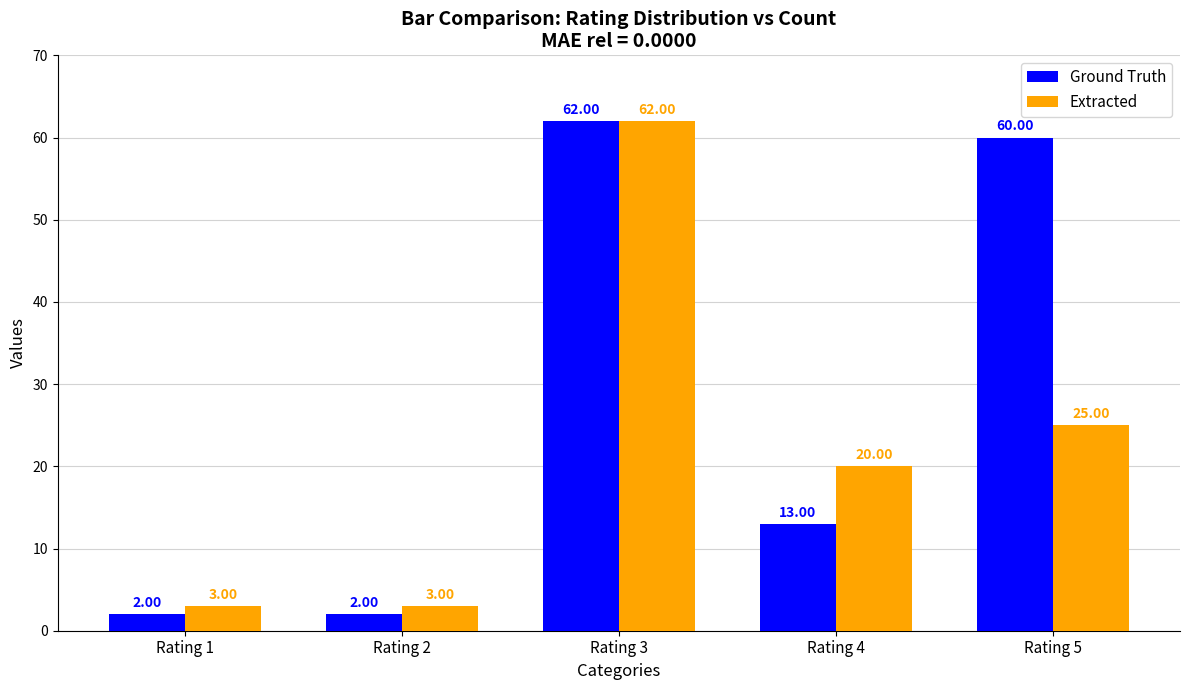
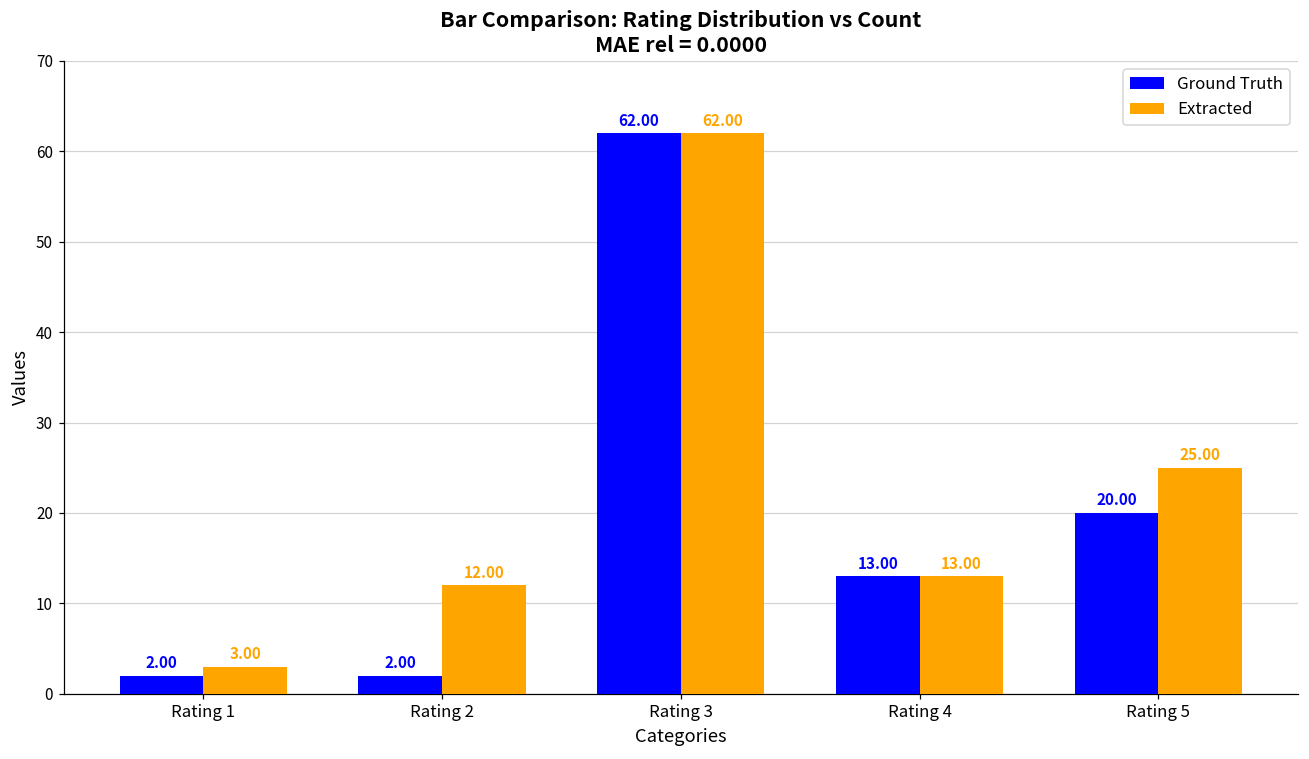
  {
    "Ground Truth": {
      "Rating 1": 2.00,
      "Rating 2": 2.00,
      "Rating 3": 62.00,
      "Rating 4": 13.00,
-     "Rating 5": 60.00
+     "Rating 5": 20.00
    },
    "Extracted": {
      "Rating 1": 3.00,
-     "Rating 2": 3.00,
+     "Rating 2": 12.00,
      "Rating 3": 62.00,
-     "Rating 4": 20.00,
+     "Rating 4": 13.00,
      "Rating 5": 25.00
    }
  }
